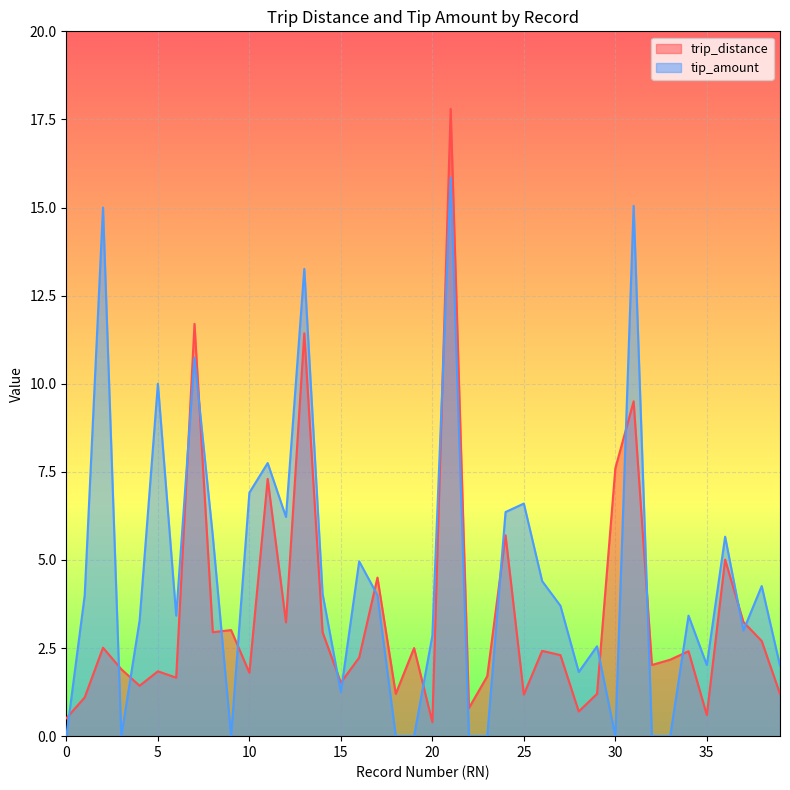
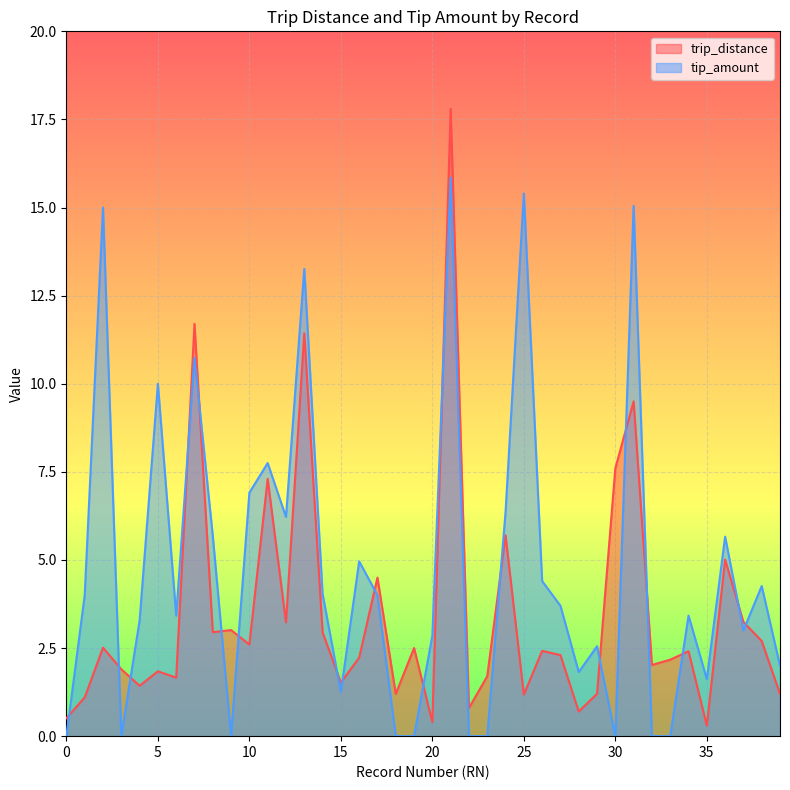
  {
    "trip_distance": {
      "0": 0.5,
      "5": 1.8,
-     "10": 1.8,
+     "10": 2.6,
      "15": 1.5,
      "20": 0.4,
      "25": 1.2,
      "30": 7.6,
-     "35": 0.6
+     "35": 0.3
    },
    "tip_amount": {
      "0": 0.0,
      "5": 10.0,
      "10": 6.9,
      "15": 1.3,
      "20": 2.9,
-     "25": 6.6,
+     "25": 15.4,
      "30": 0.0,
-     "35": 2.0
+     "35": 1.6
    }
  }
